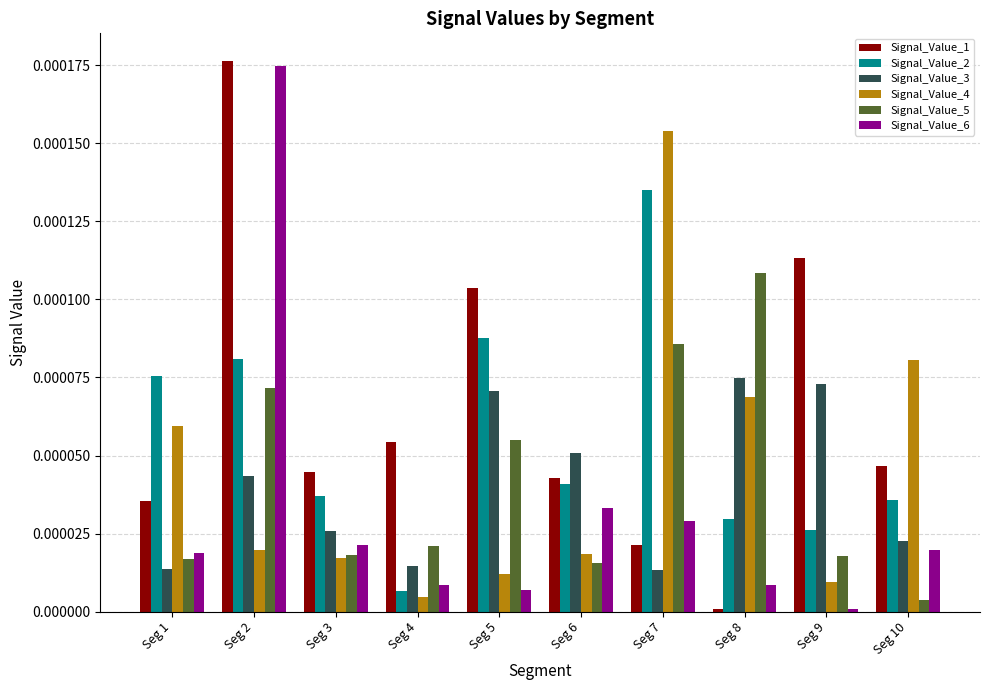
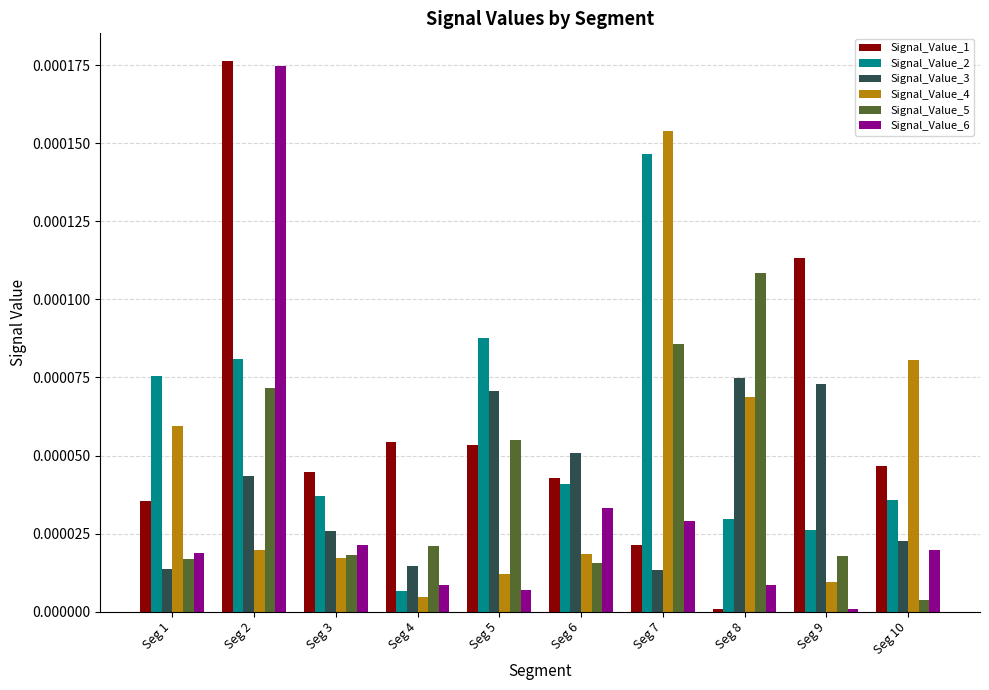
  {
    "Signal_Value_1": {
      "Seg 1": 0.000035,
      "Seg 2": 0.000176,
      "Seg 3": 0.000045,
      "Seg 4": 0.000054,
-     "Seg 5": 0.000104,
+     "Seg 5": 0.000053,
      "Seg 6": 0.000043,
      "Seg 7": 0.000021,
      "Seg 8": 0.000001,
      "Seg 9": 0.000113,
      "Seg 10": 0.000047
    },
    "Signal_Value_2": {
      "Seg 1": 0.000075,
      "Seg 2": 0.000081,
      "Seg 3": 0.000037,
      "Seg 4": 0.000007,
      "Seg 5": 0.000088,
      "Seg 6": 0.000041,
-     "Seg 7": 0.000135,
+     "Seg 7": 0.000147,
      "Seg 8": 0.000030,
      "Seg 9": 0.000026,
      "Seg 10": 0.000036
    },
    "Signal_Value_4": {
      "Seg 1": 0.000060,
      "Seg 2": 0.000020,
      "Seg 3": 0.000017,
      "Seg 4": 0.000005,
      "Seg 5": 0.000012,
      "Seg 6": 0.000018,
      "Seg 7": 0.000154,
      "Seg 8": 0.000069,
      "Seg 9": 0.000009,
      "Seg 10": 0.000081
    },
    "Signal_Value_6": {
      "Seg 1": 0.000019,
      "Seg 2": 0.000175,
      "Seg 3": 0.000021,
      "Seg 4": 0.000009,
      "Seg 5": 0.000007,
      "Seg 6": 0.000033,
      "Seg 7": 0.000029,
      "Seg 8": 0.000009,
      "Seg 9": 0.000001,
      "Seg 10": 0.000020
    }
  }
